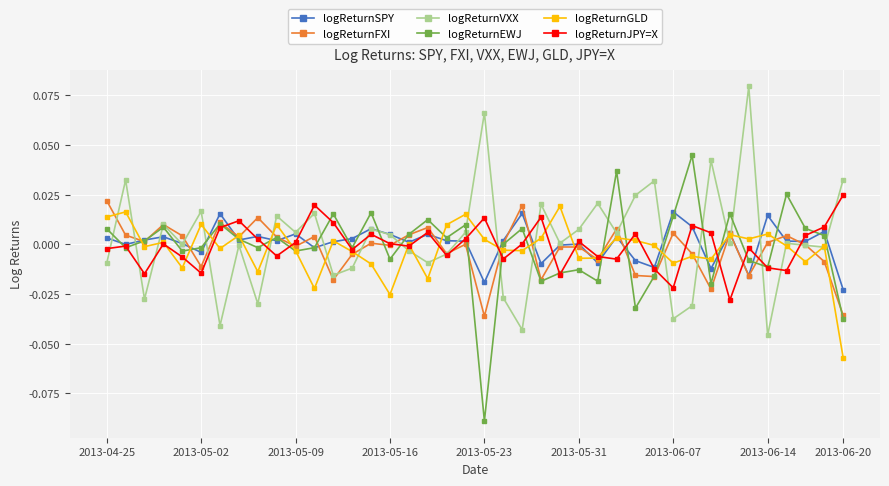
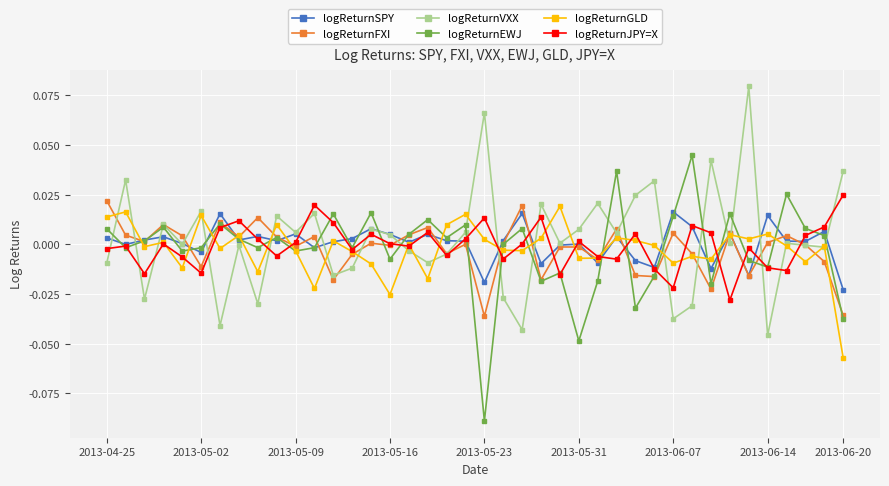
  {
    "logReturnSPY": {
      "2013-04-25": 0.003,
      "2013-05-02": -0.004,
      "2013-05-23": -0.019,
      "2013-05-31": 0.000,
      "2013-06-07": 0.016,
      "2013-06-14": 0.015,
      "2013-06-20": -0.023
    },
    "logReturnFXI": {
      "2013-04-25": 0.022,
      "2013-05-02": -0.011,
      "2013-05-09": -0.001,
      "2013-05-23": -0.036,
      "2013-05-31": -0.001,
      "2013-06-07": 0.006,
      "2013-06-14": 0.001,
      "2013-06-20": -0.036
    },
    "logReturnVXX": {
      "2013-04-25": -0.010,
      "2013-05-02": 0.017,
      "2013-05-23": 0.066,
      "2013-05-31": 0.008,
      "2013-06-07": -0.038,
      "2013-06-14": -0.046,
-     "2013-06-20": 0.033
+     "2013-06-20": 0.037
    },
    "logReturnEWJ": {
      "2013-04-25": 0.008,
      "2013-05-02": -0.002,
      "2013-05-16": -0.007,
      "2013-05-23": -0.089,
-     "2013-05-31": -0.013,
+     "2013-05-31": -0.049,
      "2013-06-07": 0.014,
      "2013-06-20": -0.038
    },
    "logReturnGLD": {
      "2013-04-25": 0.014,
-     "2013-05-02": 0.010,
+     "2013-05-02": 0.014,
      "2013-05-16": -0.025,
      "2013-05-23": 0.002,
      "2013-05-31": -0.007,
      "2013-06-07": -0.009,
      "2013-06-14": 0.005,
      "2013-06-20": -0.057
    },
    "logReturnJPY=X": {
      "2013-04-25": -0.002,
      "2013-05-02": -0.015,
      "2013-05-09": 0.001,
      "2013-05-23": 0.013,
      "2013-05-31": 0.001,
      "2013-06-07": -0.022,
      "2013-06-20": 0.025
    }
  }
